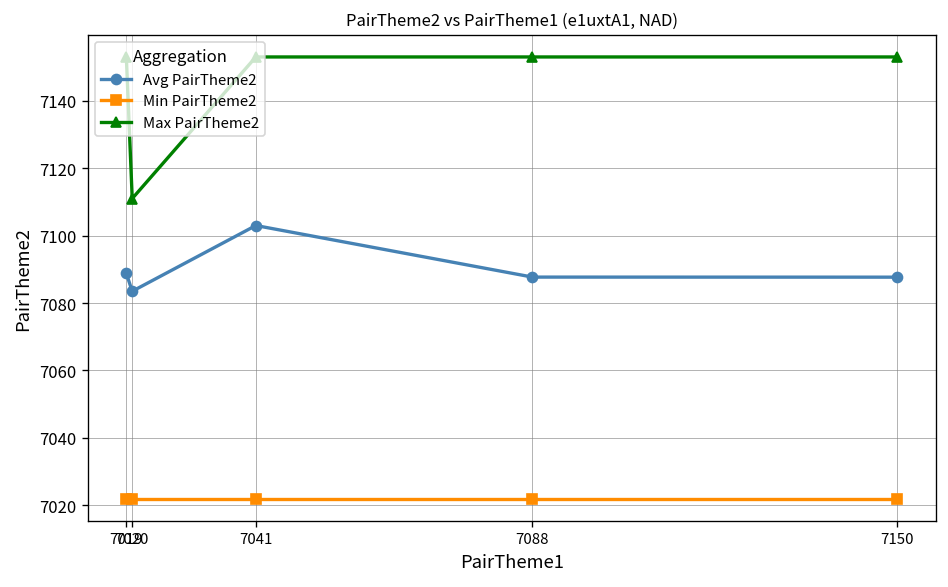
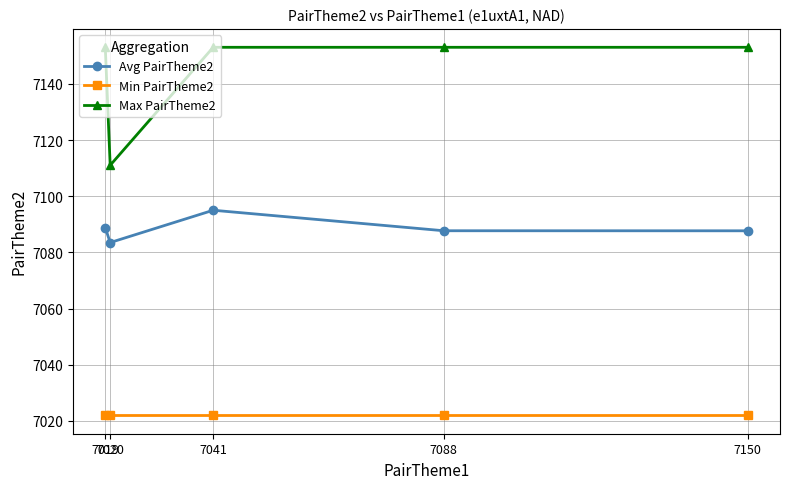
  {
    "Avg PairTheme2": {
-     "7041": 7103,
+     "7041": 7095,
      "7088": 7088,
      "7150": 7088
    },
    "Min PairTheme2": {
      "7041": 7022,
      "7088": 7022,
      "7150": 7022
    },
    "Max PairTheme2": {
      "7088": 7153,
      "7150": 7153
    }
  }
